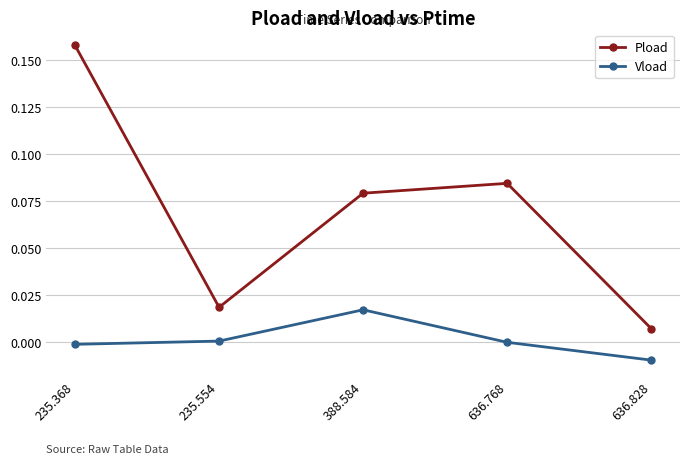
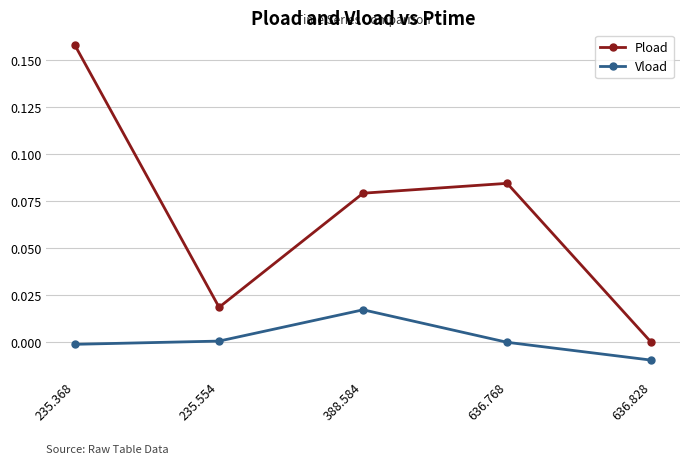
  {
    "Pload": {
      "235.368": 0.158,
      "235.554": 0.019,
      "388.584": 0.079,
      "636.768": 0.084,
-     "636.828": 0.007
+     "636.828": 0.000
    },
    "Vload": {
      "235.368": -0.001,
      "235.554": 0.001,
      "388.584": 0.017,
      "636.768": 0.000,
      "636.828": -0.010
    }
  }
